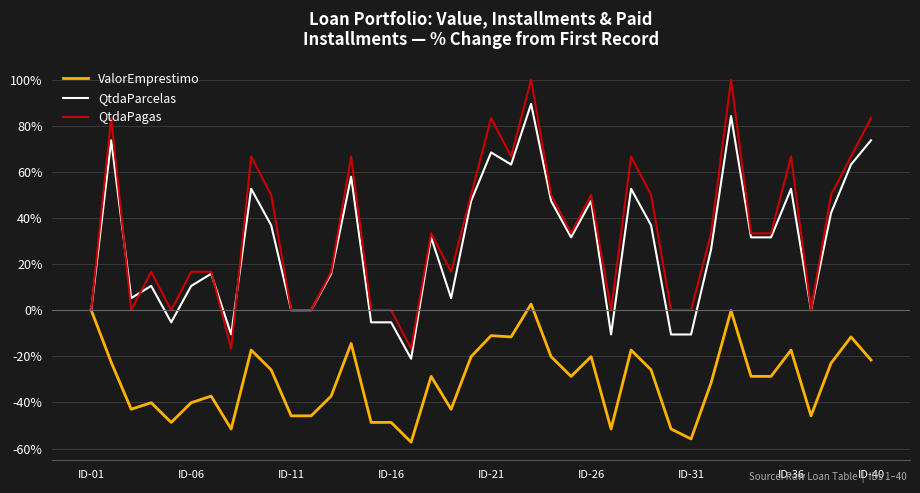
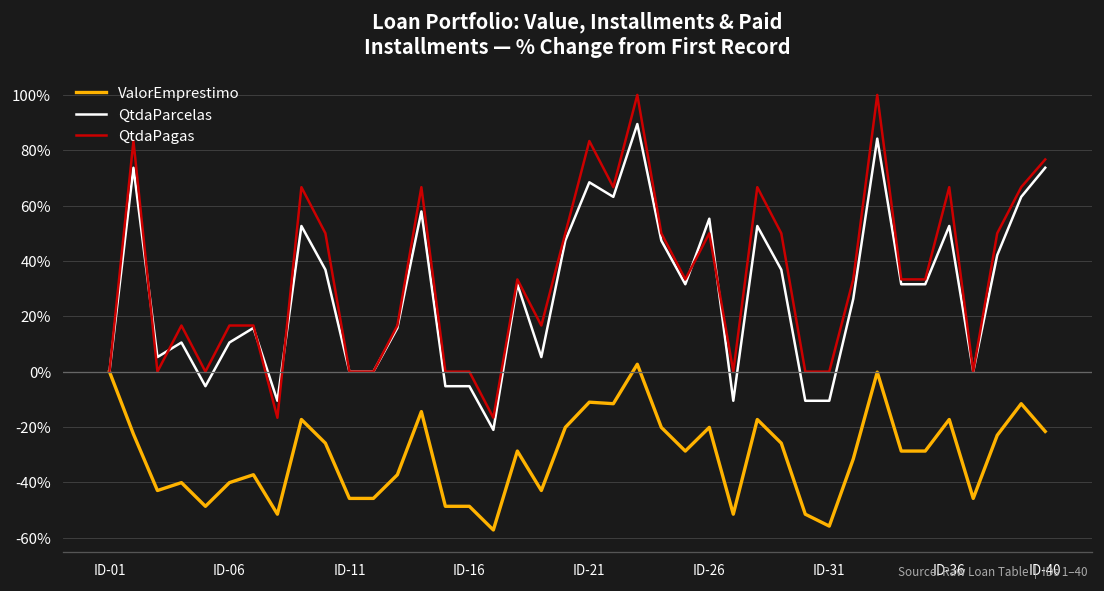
  {
    "ValorEmprestimo": {
      "ID-06": "-40%",
      "ID-11": "-46%",
      "ID-16": "-49%",
      "ID-21": "-11%",
      "ID-26": "-20%",
      "ID-31": "-56%",
      "ID-36": "-17%",
      "ID-40": "-22%"
    },
    "QtdaParcelas": {
      "ID-06": "11%",
      "ID-16": "-5%",
      "ID-21": "68%",
-     "ID-26": "47%",
+     "ID-26": "55%",
      "ID-31": "-11%",
      "ID-36": "53%",
      "ID-40": "74%"
    },
    "QtdaPagas": {
      "ID-06": "17%",
      "ID-16": "0%",
      "ID-21": "83%",
      "ID-26": "50%",
      "ID-31": "0%",
      "ID-36": "67%",
-     "ID-40": "83%"
+     "ID-40": "77%"
    }
  }
